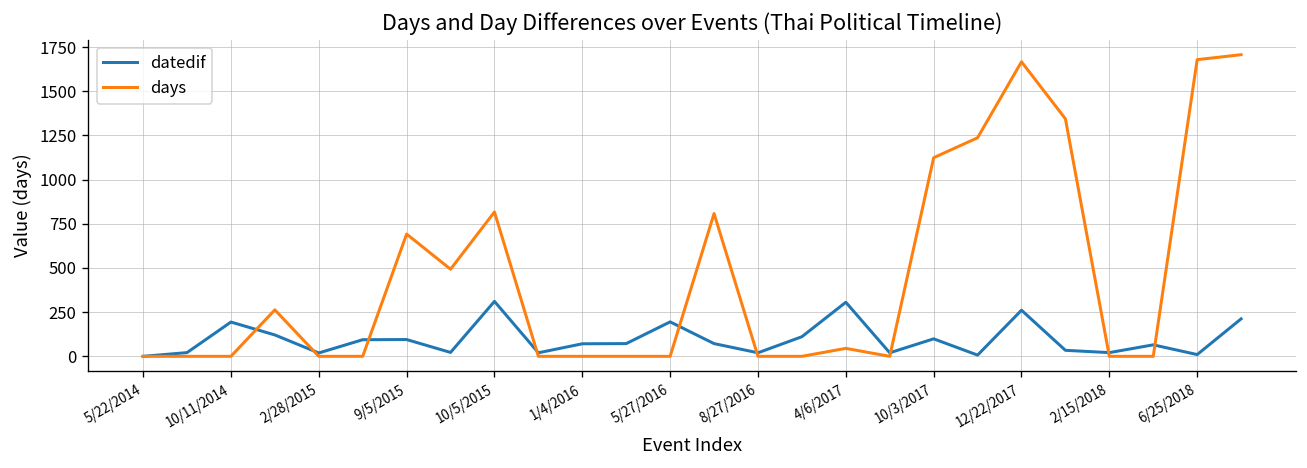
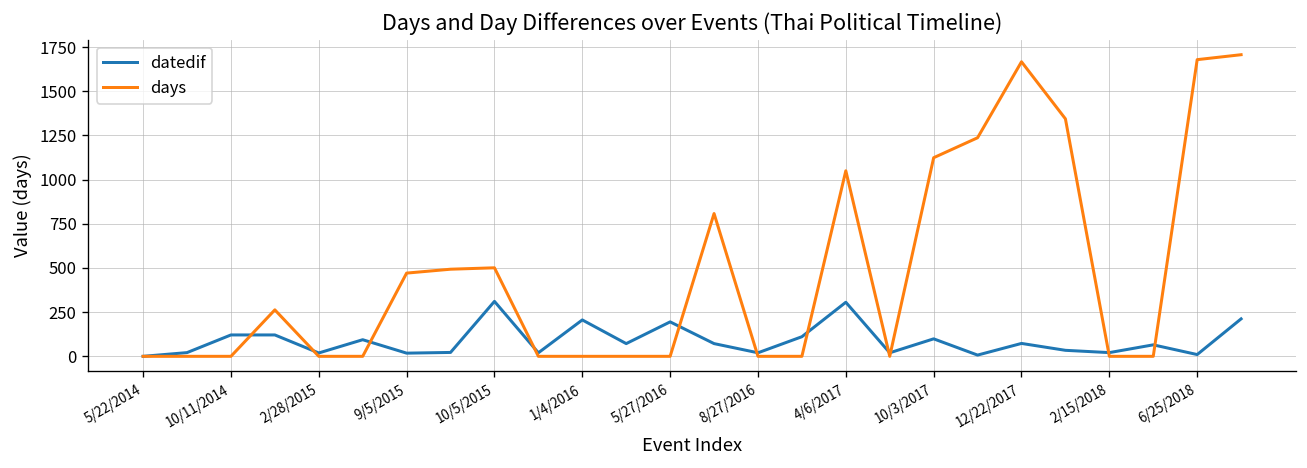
  {
    "datedif": {
-     "10/11/2014": 190,
+     "10/11/2014": 120,
      "2/28/2015": 20,
-     "9/5/2015": 100,
+     "9/5/2015": 20,
      "10/5/2015": 310,
-     "1/4/2016": 70,
+     "1/4/2016": 210,
      "5/27/2016": 200,
      "8/27/2016": 20,
      "4/6/2017": 310,
      "10/3/2017": 100,
-     "12/22/2017": 260,
+     "12/22/2017": 70,
      "2/15/2018": 20,
      "6/25/2018": 10
    },
    "days": {
      "10/11/2014": 0,
      "2/28/2015": 0,
-     "9/5/2015": 690,
-     "10/5/2015": 820,
+     "9/5/2015": 470,
+     "10/5/2015": 500,
      "1/4/2016": 0,
      "5/27/2016": 0,
      "8/27/2016": 0,
-     "4/6/2017": 50,
+     "4/6/2017": 1050,
      "10/3/2017": 1120,
      "12/22/2017": 1670,
      "2/15/2018": 0,
      "6/25/2018": 1680
    }
  }
